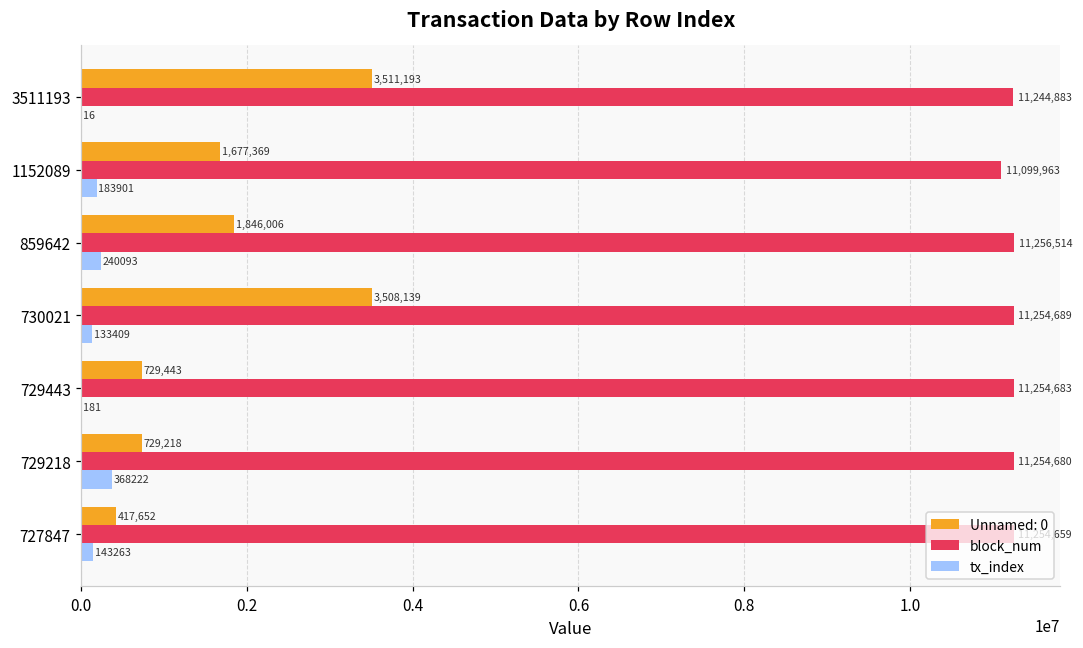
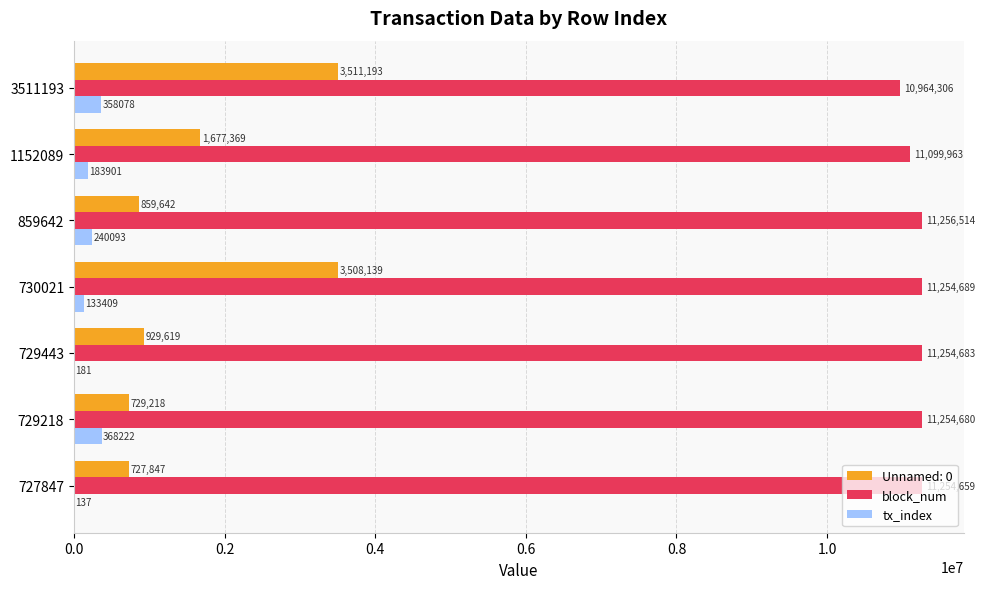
  {
    "Unnamed: 0": {
      "3511193": "3,511,193",
      "1152089": "1,677,369",
-     "859642": "1,846,006",
+     "859642": "859,642",
      "730021": "3,508,139",
-     "729443": "729,443",
+     "729443": "929,619",
      "729218": "729,218",
-     "727847": "417,652"
+     "727847": "727,847"
    },
    "block_num": {
-     "3511193": "11,244,883",
+     "3511193": "10,964,306",
      "1152089": "11,099,963",
      "859642": "11,256,514",
      "730021": "11,254,689",
      "729443": "11,254,683",
      "729218": "11,254,680"
    },
    "tx_index": {
-     "3511193": "16",
+     "3511193": "358078",
      "1152089": "183901",
      "859642": "240093",
      "730021": "133409",
      "729443": "181",
      "729218": "368222",
-     "727847": "143263"
+     "727847": "137"
    }
  }
